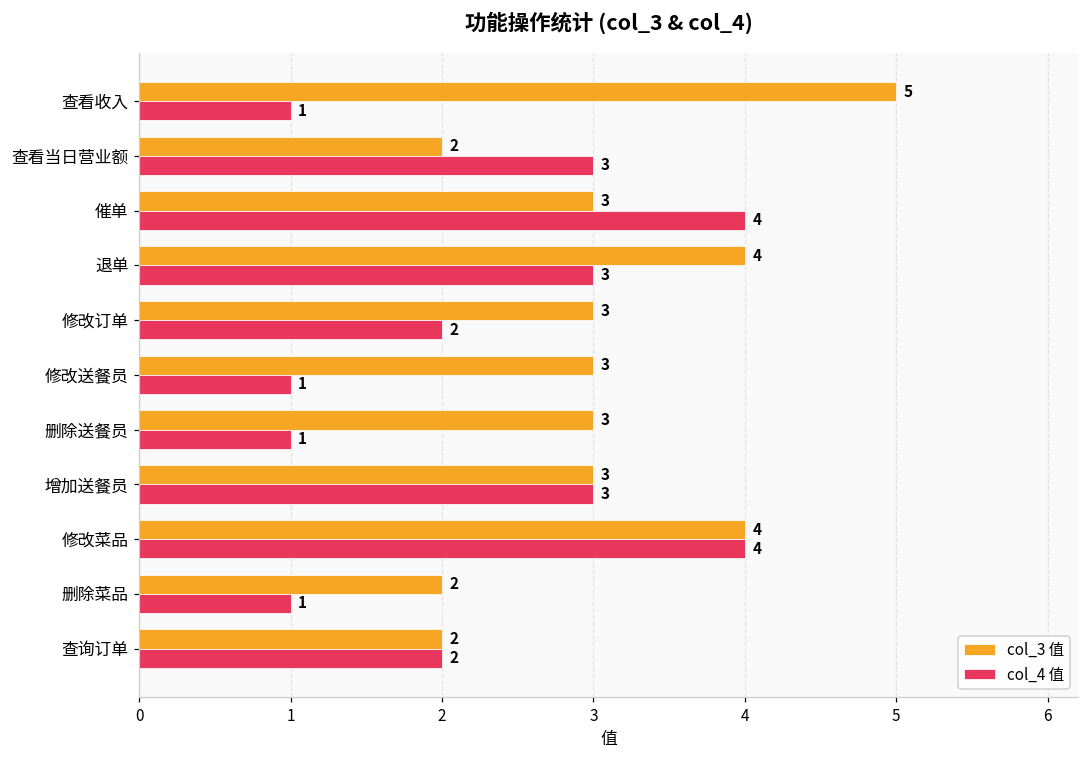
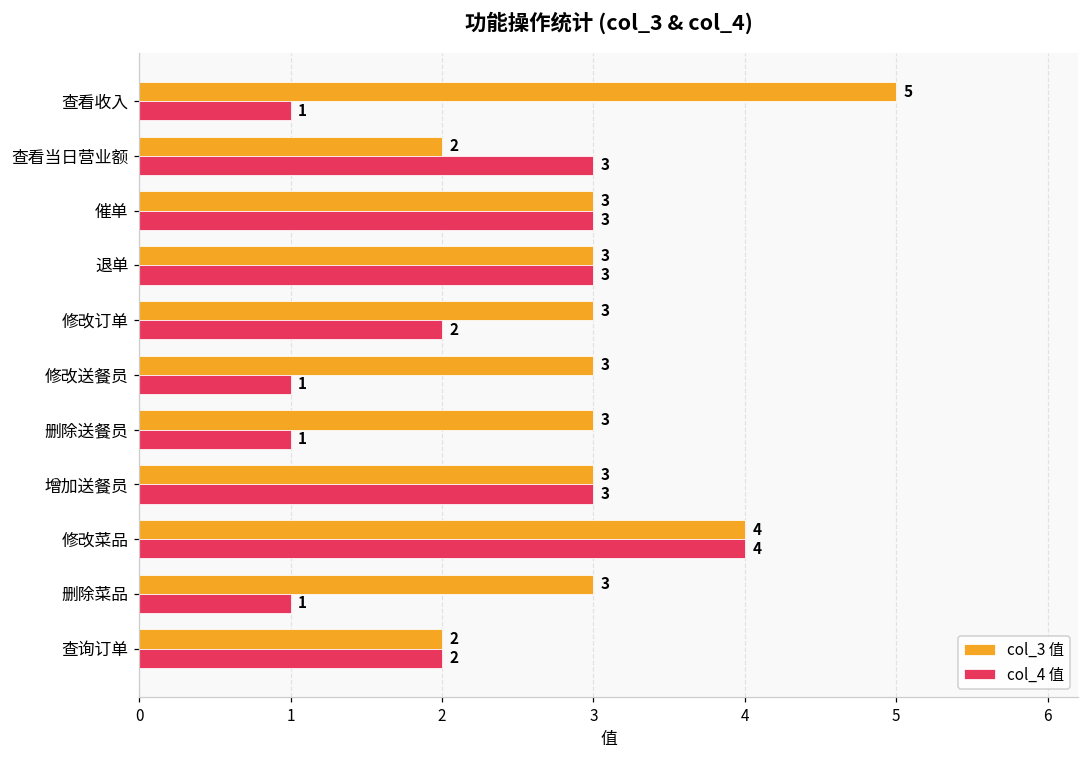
  {
    "col_3 值": {
      "查看收入": 5,
      "查看当日营业额": 2,
      "催单": 3,
-     "退单": 4,
+     "退单": 3,
      "修改订单": 3,
      "修改送餐员": 3,
      "删除送餐员": 3,
      "增加送餐员": 3,
      "修改菜品": 4,
-     "删除菜品": 2,
+     "删除菜品": 3,
      "查询订单": 2
    },
    "col_4 值": {
      "查看收入": 1,
      "查看当日营业额": 3,
-     "催单": 4,
+     "催单": 3,
      "退单": 3,
      "修改订单": 2,
      "修改送餐员": 1,
      "删除送餐员": 1,
      "增加送餐员": 3,
      "修改菜品": 4,
      "删除菜品": 1,
      "查询订单": 2
    }
  }
